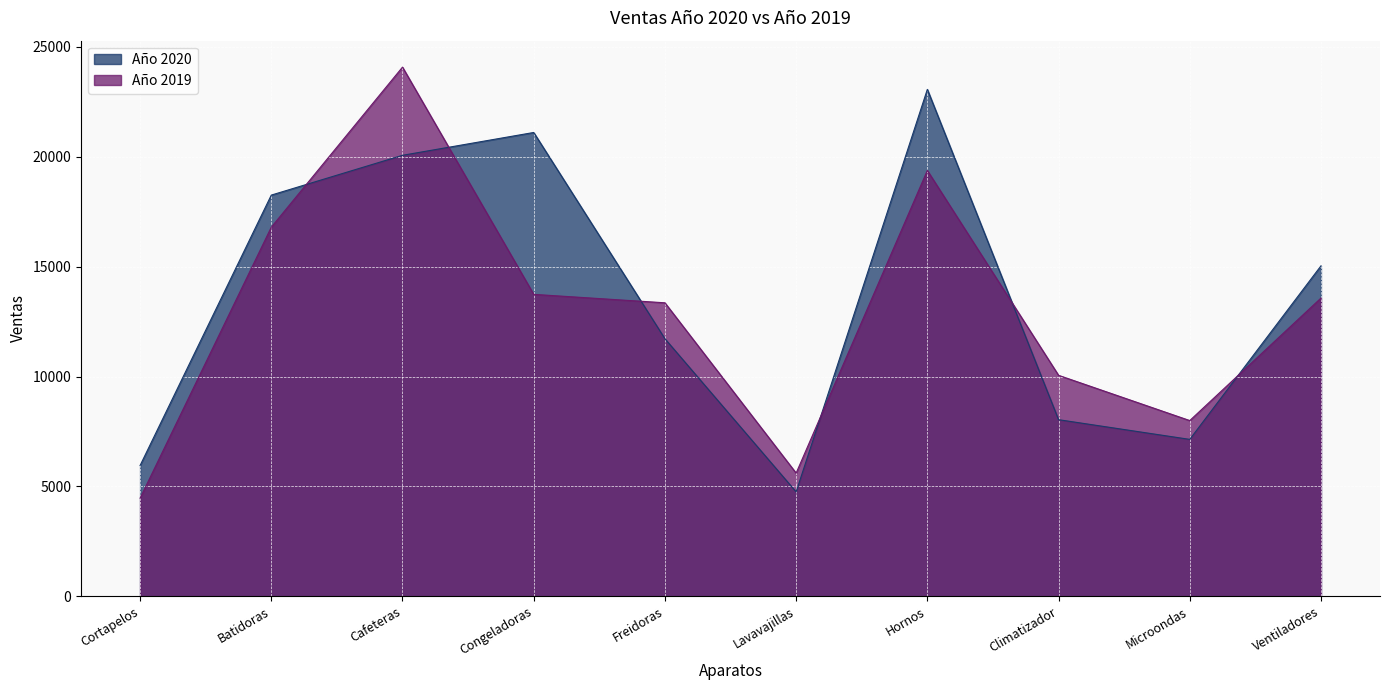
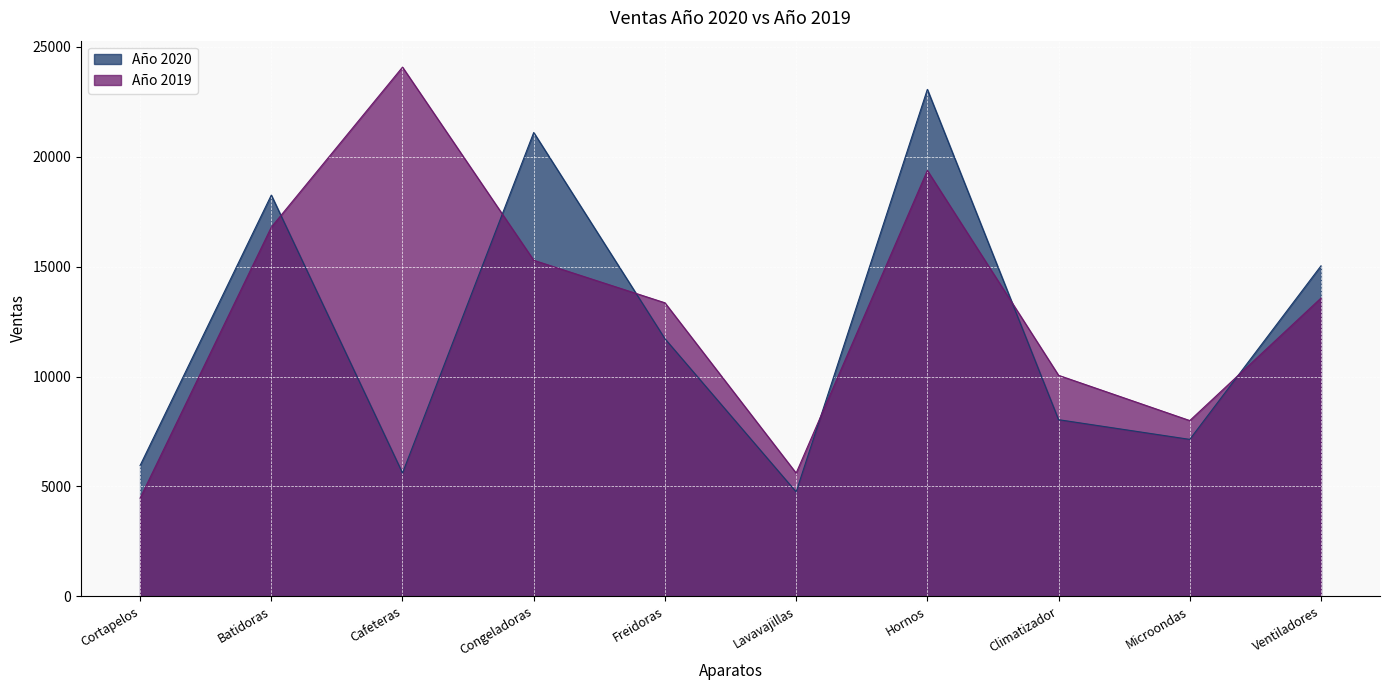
  {
    "Año 2020": {
      "Cortapelos": 6000,
      "Batidoras": 18300,
-     "Cafeteras": 20100,
+     "Cafeteras": 5600,
      "Congeladoras": 21100,
      "Freidoras": 11700,
      "Lavavajillas": 4700,
      "Hornos": 23100,
      "Climatizador": 8000,
      "Microondas": 7100,
      "Ventiladores": 15000
    },
    "Año 2019": {
      "Cortapelos": 4500,
      "Batidoras": 16800,
      "Cafeteras": 24100,
-     "Congeladoras": 13700,
+     "Congeladoras": 15300,
      "Freidoras": 13400,
      "Lavavajillas": 5600,
      "Hornos": 19400,
      "Climatizador": 10100,
      "Microondas": 8000,
      "Ventiladores": 13600
    }
  }
